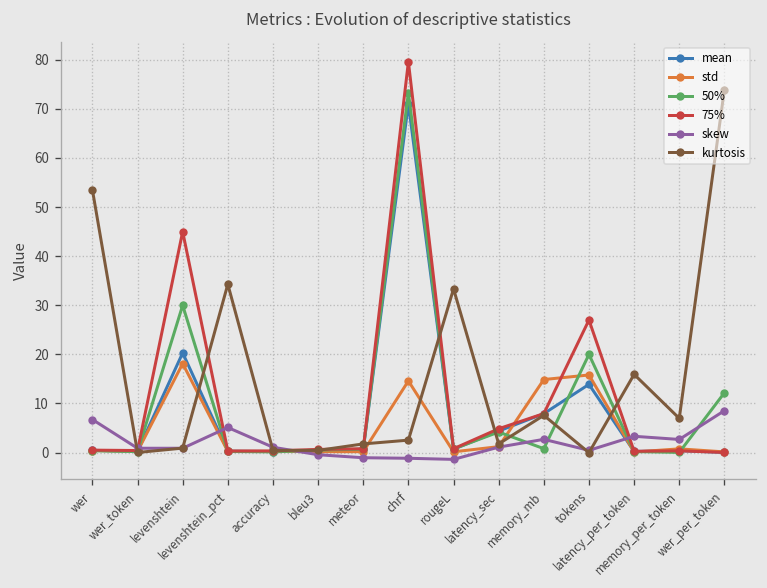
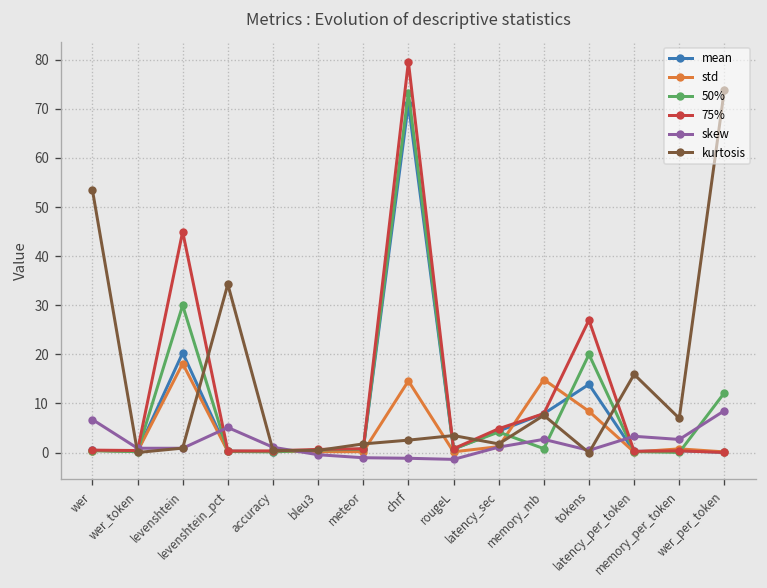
  {
    "mean": {
      "levenshtein": 20,
      "chrf": 71,
      "tokens": 14
    },
    "std": {
      "levenshtein": 18,
      "chrf": 15,
      "memory_mb": 15,
-     "tokens": 16
+     "tokens": 8
    },
    "50%": {
      "levenshtein": 30,
      "chrf": 73,
      "memory_mb": 1,
      "tokens": 20,
      "wer_per_token": 12
    },
    "75%": {
      "levenshtein": 45,
      "chrf": 80,
      "tokens": 27
    },
    "skew": {
      "wer": 7,
      "levenshtein_pct": 5,
      "accuracy": 1,
      "meteor": -1,
      "chrf": -1,
      "rougeL": -1,
      "memory_mb": 3,
      "latency_per_token": 3,
      "memory_per_token": 3,
      "wer_per_token": 9
    },
    "kurtosis": {
      "wer": 54,
      "levenshtein_pct": 34,
      "meteor": 2,
      "chrf": 3,
-     "rougeL": 33,
+     "rougeL": 3,
      "latency_per_token": 16,
      "memory_per_token": 7
    }
  }
